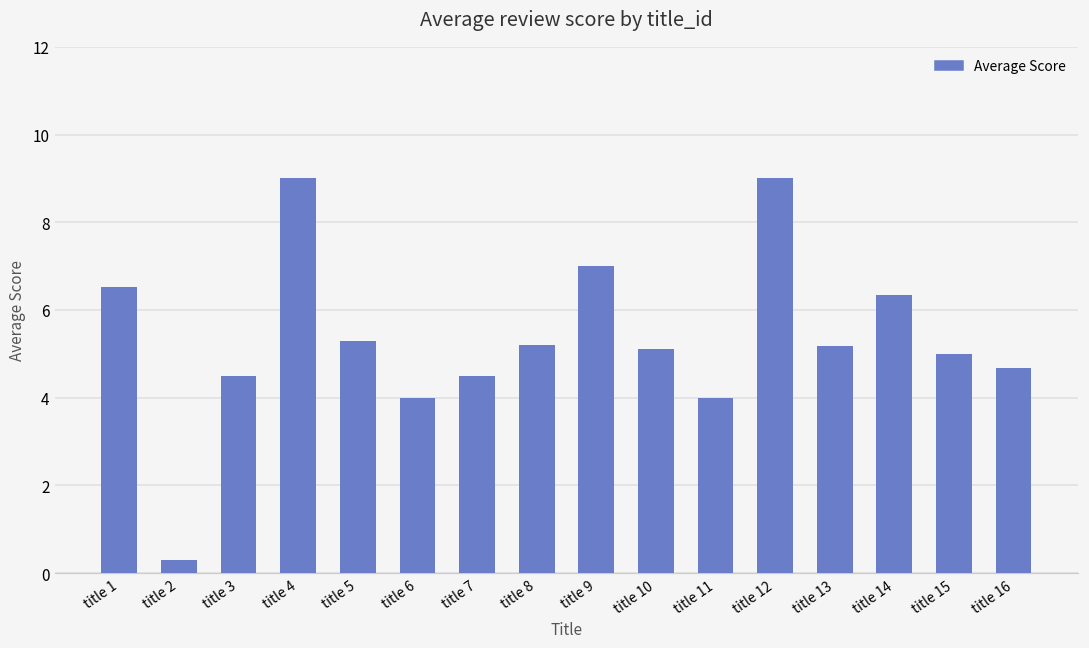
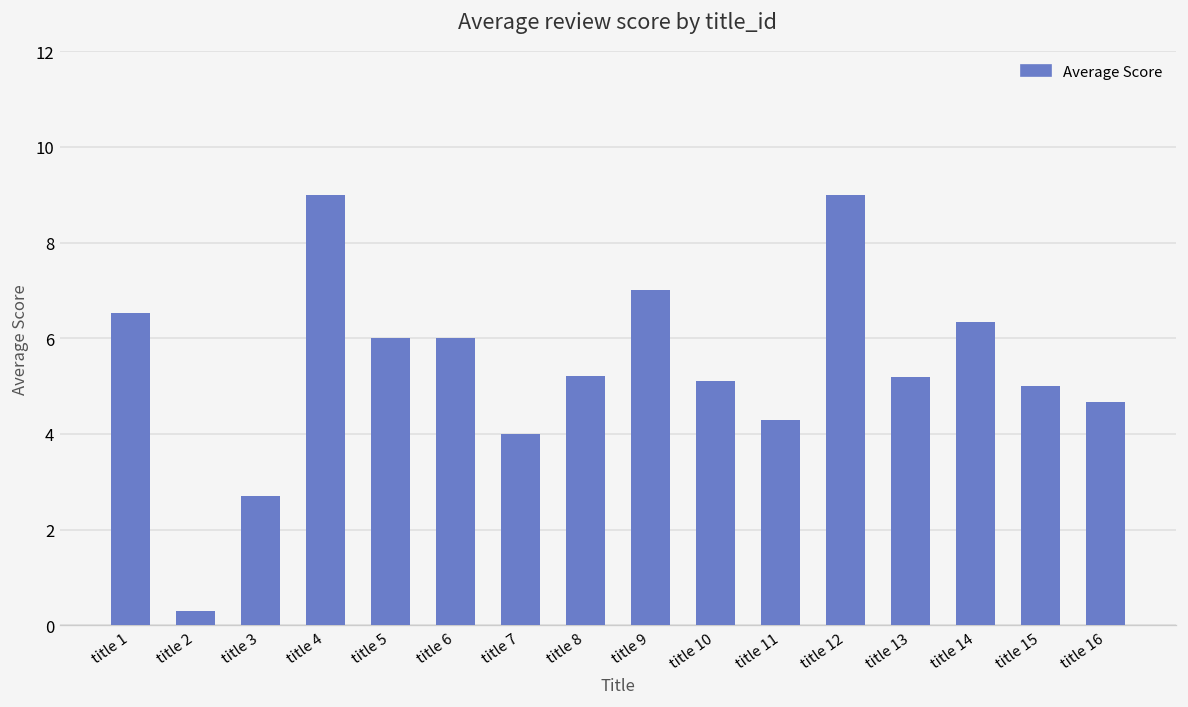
  {
    "title 1": 6.5,
    "title 2": 0.3,
-   "title 3": 4.5,
+   "title 3": 2.7,
    "title 4": 9.0,
-   "title 5": 5.3,
-   "title 6": 4,
-   "title 7": 4.5,
+   "title 5": 6.0,
+   "title 6": 6,
+   "title 7": 4.0,
    "title 8": 5.2,
    "title 9": 7.0,
    "title 10": 5.1,
-   "title 11": 4.0,
+   "title 11": 4.3,
    "title 12": 9.0,
    "title 13": 5.2,
    "title 14": 6.3,
    "title 15": 5.0,
    "title 16": 4.7
  }
